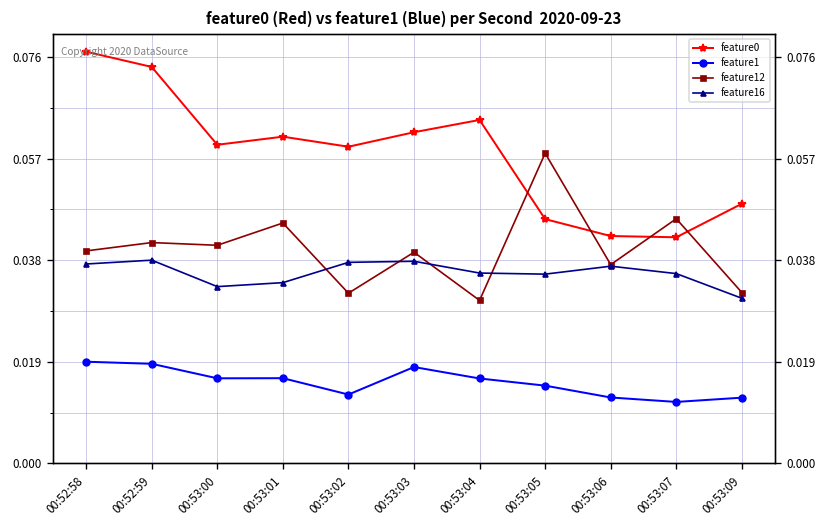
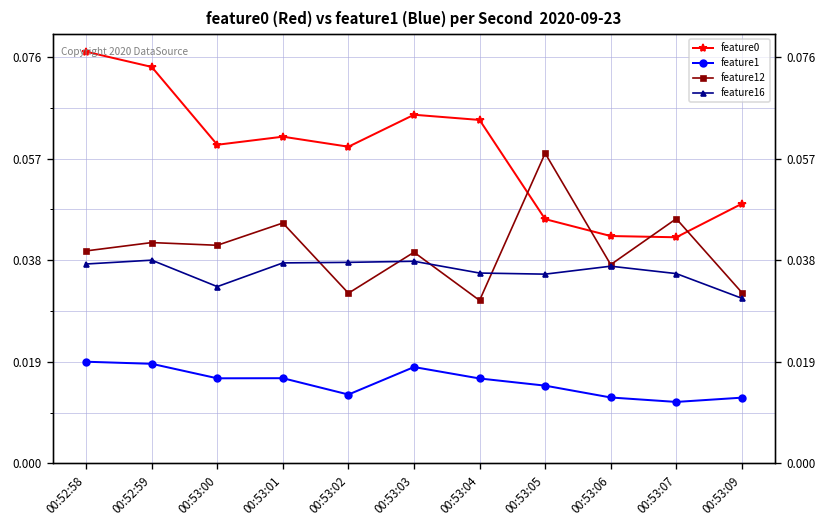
  {
    "feature0": {
      "00:52:59": 0.074,
      "00:53:00": 0.060,
      "00:53:01": 0.061,
      "00:53:02": 0.059,
-     "00:53:03": 0.062,
+     "00:53:03": 0.065,
      "00:53:04": 0.064,
      "00:53:05": 0.046,
      "00:53:06": 0.043,
      "00:53:07": 0.042,
      "00:53:09": 0.049
    },
    "feature1": {
      "00:52:58": 0.019,
      "00:52:59": 0.019,
      "00:53:00": 0.016,
      "00:53:01": 0.016,
      "00:53:02": 0.013,
      "00:53:03": 0.018,
      "00:53:04": 0.016,
      "00:53:05": 0.015,
      "00:53:06": 0.012,
      "00:53:07": 0.011,
      "00:53:09": 0.012
    },
    "feature12": {
      "00:52:58": 0.040,
      "00:52:59": 0.041,
      "00:53:00": 0.041,
      "00:53:01": 0.045,
      "00:53:02": 0.032,
      "00:53:03": 0.039,
      "00:53:04": 0.030,
      "00:53:05": 0.058,
      "00:53:07": 0.046,
      "00:53:09": 0.032
    },
    "feature16": {
      "00:52:58": 0.037,
      "00:52:59": 0.038,
      "00:53:00": 0.033,
-     "00:53:01": 0.034,
+     "00:53:01": 0.037,
      "00:53:02": 0.038,
      "00:53:03": 0.038,
      "00:53:04": 0.036,
      "00:53:05": 0.035,
      "00:53:07": 0.035,
      "00:53:09": 0.031
    }
  }
